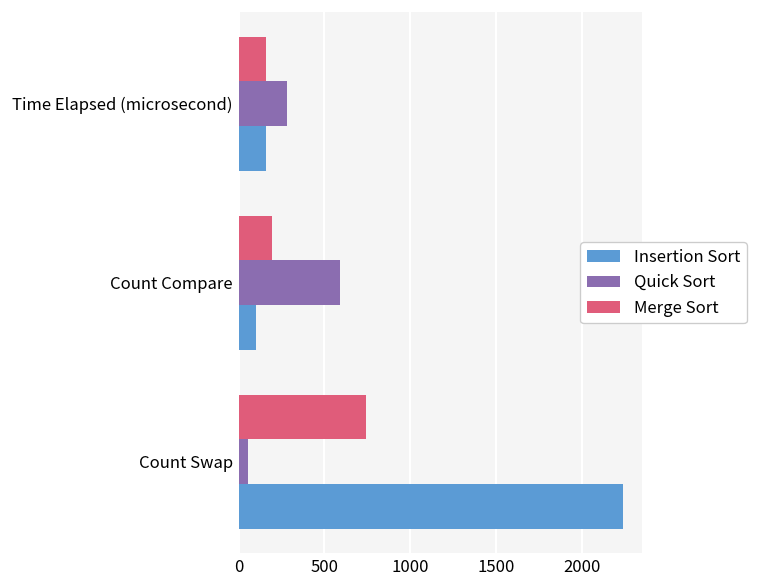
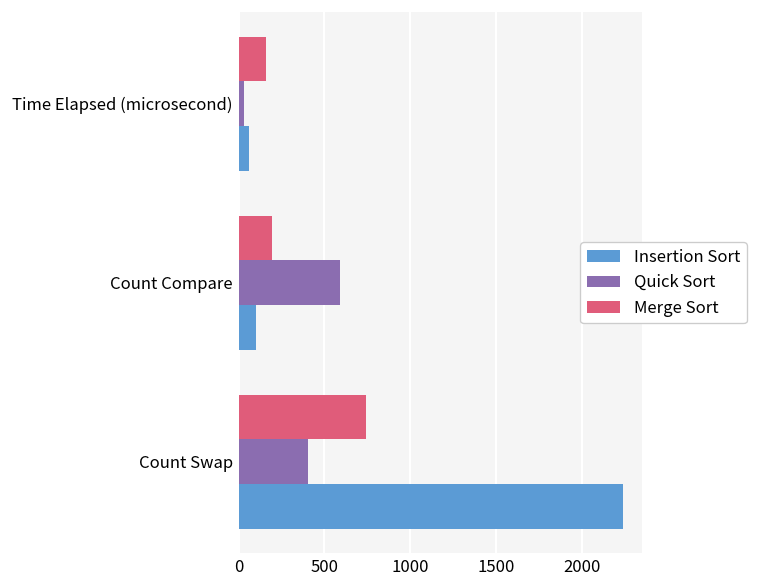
  {
    "Insertion Sort": {
-     "Time Elapsed (microsecond)": 160,
+     "Time Elapsed (microsecond)": 60,
      "Count Compare": 100,
      "Count Swap": 2240
    },
    "Quick Sort": {
-     "Time Elapsed (microsecond)": 280,
+     "Time Elapsed (microsecond)": 30,
      "Count Compare": 590,
-     "Count Swap": 50
+     "Count Swap": 410
    },
    "Merge Sort": {
      "Time Elapsed (microsecond)": 160,
      "Count Compare": 190,
      "Count Swap": 740
    }
  }
